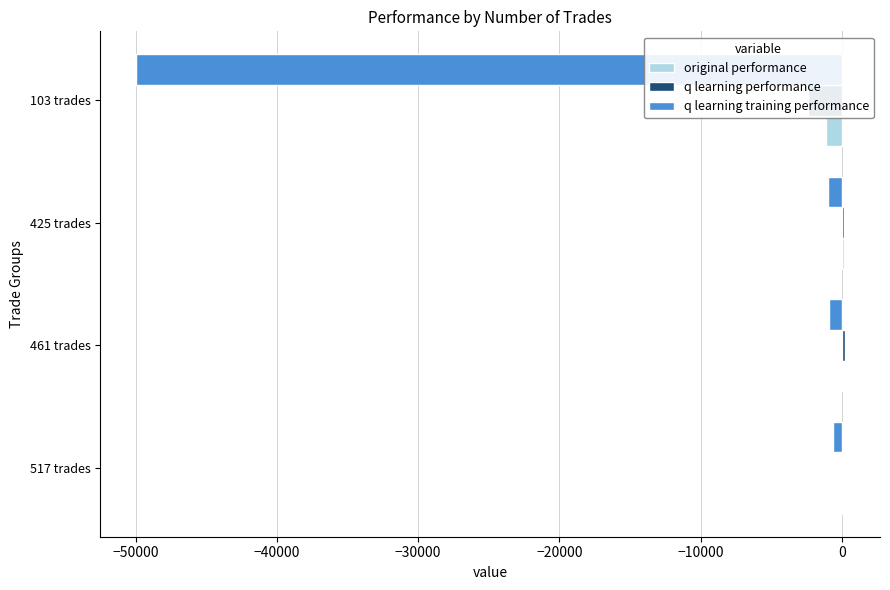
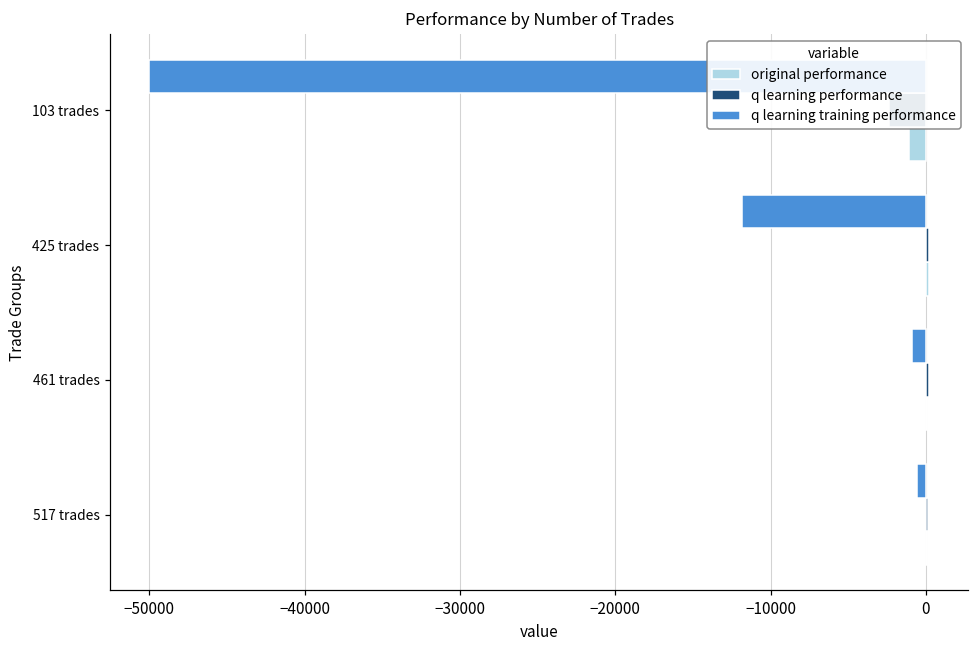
  {
    "original performance": {
      "103 trades": -1100
    },
    "q learning performance": {
      "461 trades": 200
    },
    "q learning training performance": {
      "103 trades": -50000,
-     "425 trades": -1000,
+     "425 trades": -11800,
      "461 trades": -900,
      "517 trades": -600
    }
  }
